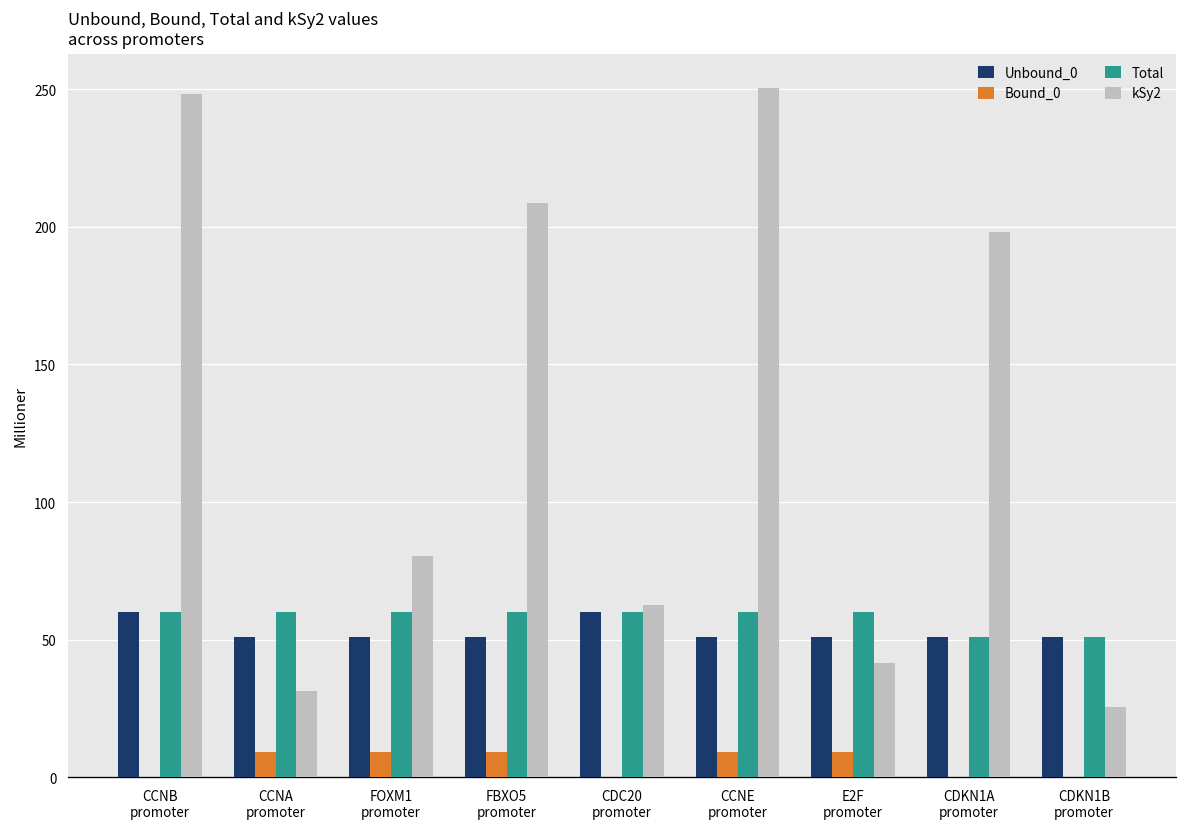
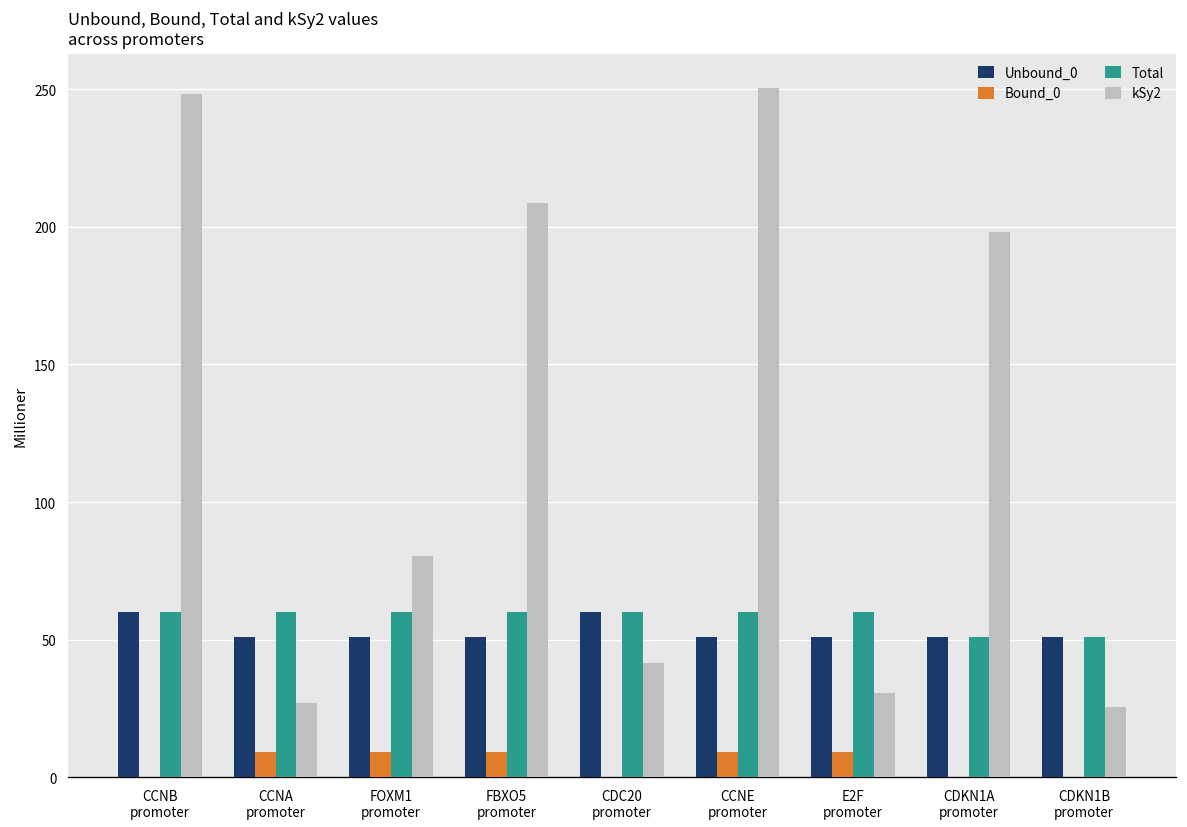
  {
    "Unbound_0": {
      "CCNB promoter": 60,
      "CCNA promoter": 51,
      "FOXM1 promoter": 51,
      "FBXO5 promoter": 51,
      "CDC20 promoter": 60,
      "CCNE promoter": 51,
      "E2F promoter": 51,
      "CDKN1A promoter": 51,
      "CDKN1B promoter": 51
    },
    "Bound_0": {
      "CCNA promoter": 9,
      "FOXM1 promoter": 9,
      "FBXO5 promoter": 9,
      "CCNE promoter": 9,
      "E2F promoter": 9,
      "CDKN1A promoter": 0,
      "CDKN1B promoter": 0
    },
    "Total": {
      "CCNB promoter": 60,
      "CCNA promoter": 60,
      "FOXM1 promoter": 60,
      "FBXO5 promoter": 60,
      "CDC20 promoter": 60,
      "CCNE promoter": 60,
      "E2F promoter": 60,
      "CDKN1A promoter": 51,
      "CDKN1B promoter": 51
    },
    "kSy2": {
      "CCNB promoter": 248,
-     "CCNA promoter": 31,
+     "CCNA promoter": 27,
      "FOXM1 promoter": 80,
      "FBXO5 promoter": 209,
-     "CDC20 promoter": 63,
+     "CDC20 promoter": 42,
      "CCNE promoter": 250,
-     "E2F promoter": 42,
+     "E2F promoter": 31,
      "CDKN1A promoter": 198,
      "CDKN1B promoter": 25
    }
  }
